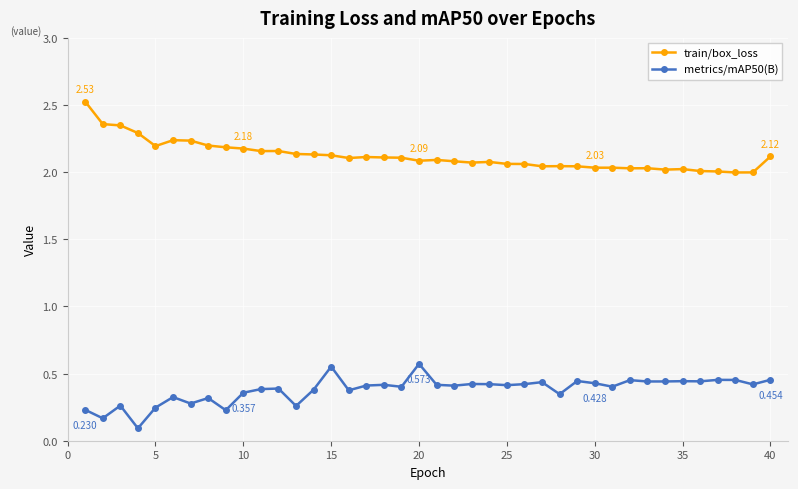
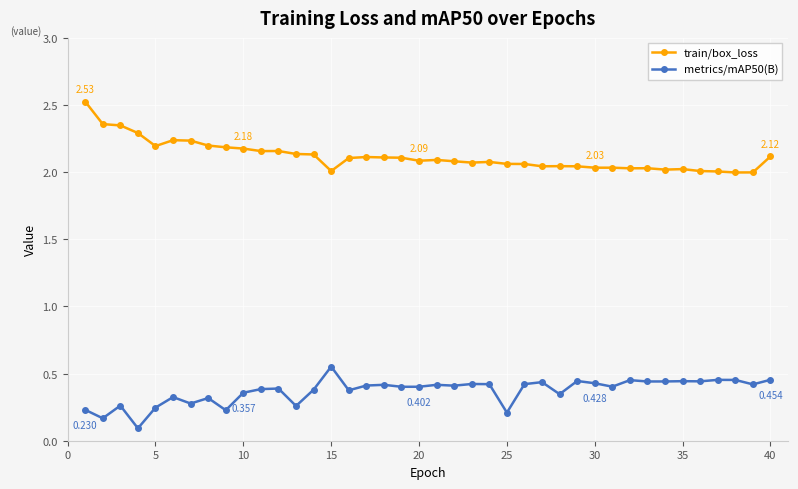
  {
    "train/box_loss": {
      "5": 2.19,
-     "15": 2.13,
+     "15": 2.01,
      "25": 2.06,
      "35": 2.02
    },
    "metrics/mAP50(B)": {
      "10": 0.357,
-     "20": 0.573,
-     "25": 0.41,
+     "20": 0.402,
+     "25": 0.21,
      "30": 0.428,
      "40": 0.454
    }
  }
